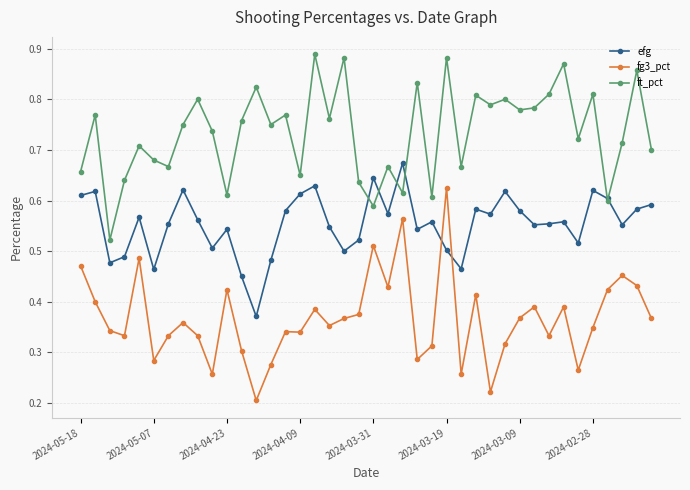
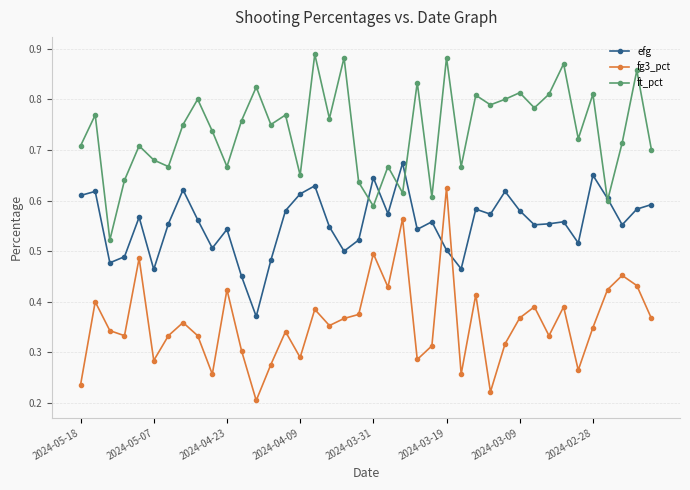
  {
    "efg": {
      "2024-05-18": 0.61,
      "2024-05-07": 0.46,
      "2024-04-23": 0.54,
      "2024-04-09": 0.61,
      "2024-03-31": 0.65,
      "2024-03-19": 0.50,
      "2024-03-09": 0.58,
-     "2024-02-28": 0.62
+     "2024-02-28": 0.65
    },
    "fg3_pct": {
-     "2024-05-18": 0.47,
+     "2024-05-18": 0.24,
      "2024-05-07": 0.28,
      "2024-04-23": 0.42,
-     "2024-04-09": 0.34,
-     "2024-03-31": 0.51,
+     "2024-04-09": 0.29,
+     "2024-03-31": 0.50,
      "2024-03-19": 0.63,
      "2024-03-09": 0.37,
      "2024-02-28": 0.35
    },
    "ft_pct": {
-     "2024-05-18": 0.66,
+     "2024-05-18": 0.71,
      "2024-05-07": 0.68,
-     "2024-04-23": 0.61,
+     "2024-04-23": 0.67,
      "2024-04-09": 0.65,
      "2024-03-31": 0.59,
      "2024-03-19": 0.88,
-     "2024-03-09": 0.78,
+     "2024-03-09": 0.81,
      "2024-02-28": 0.81
    }
  }
